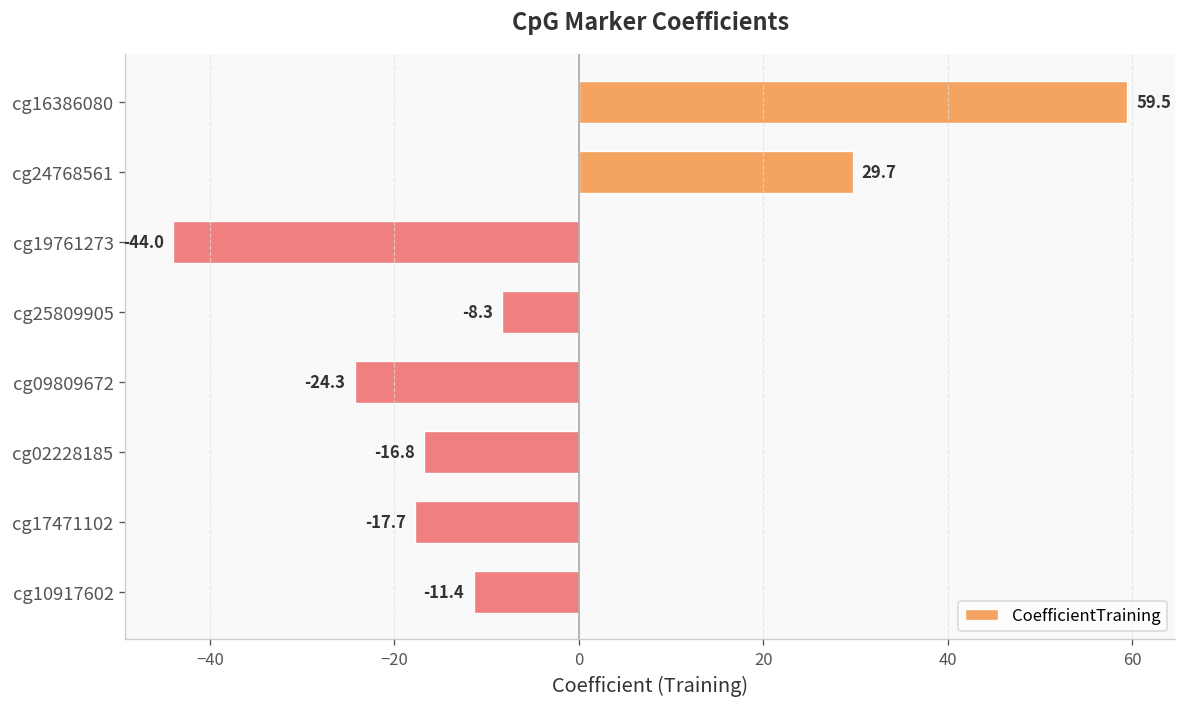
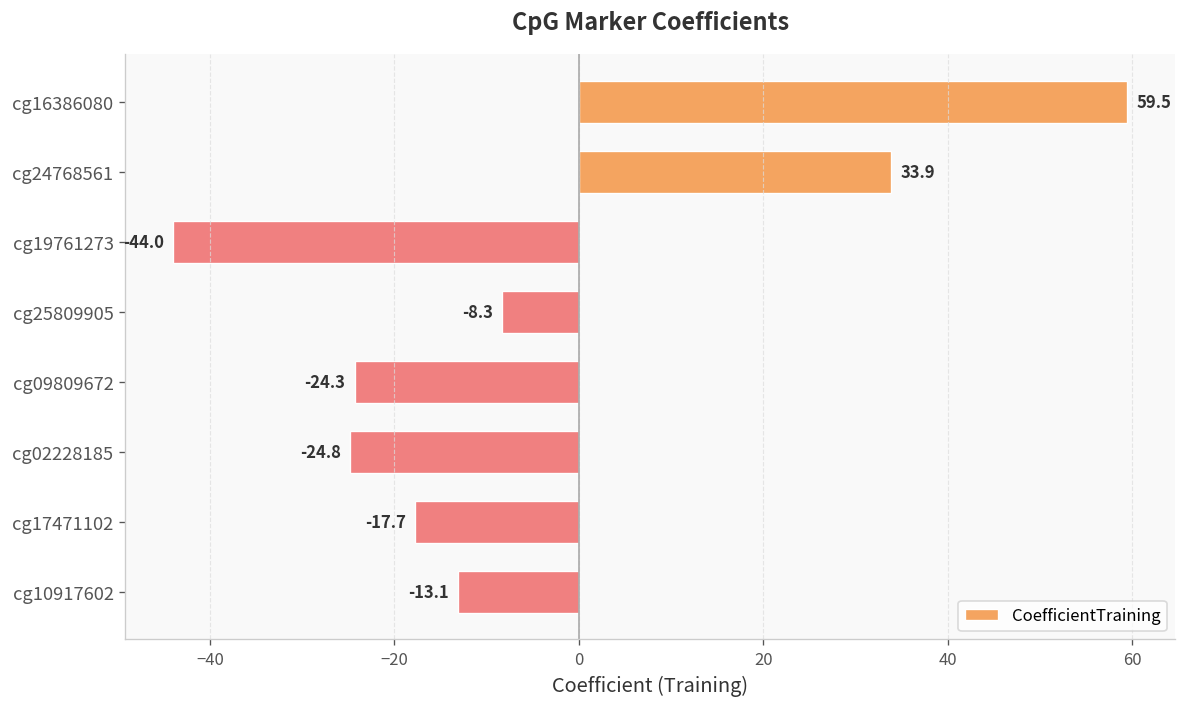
  {
    "cg16386080": 59.5,
-   "cg24768561": 29.7,
+   "cg24768561": 33.9,
    "cg19761273": -44.0,
    "cg25809905": -8.3,
    "cg09809672": -24.3,
-   "cg02228185": -16.8,
+   "cg02228185": -24.8,
    "cg17471102": -17.7,
-   "cg10917602": -11.4
+   "cg10917602": -13.1
  }
